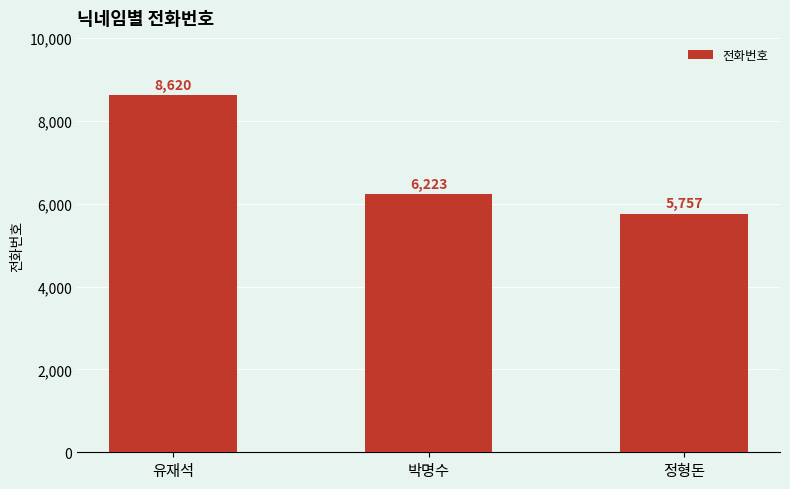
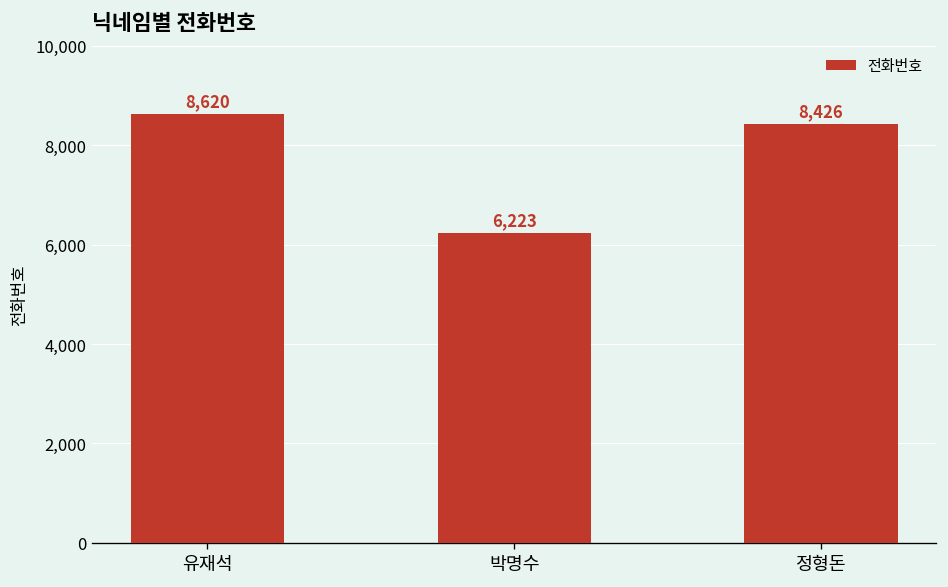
  {
    "유재석": "8,620",
    "박명수": "6,223",
-   "정형돈": "5,757"
+   "정형돈": "8,426"
  }
